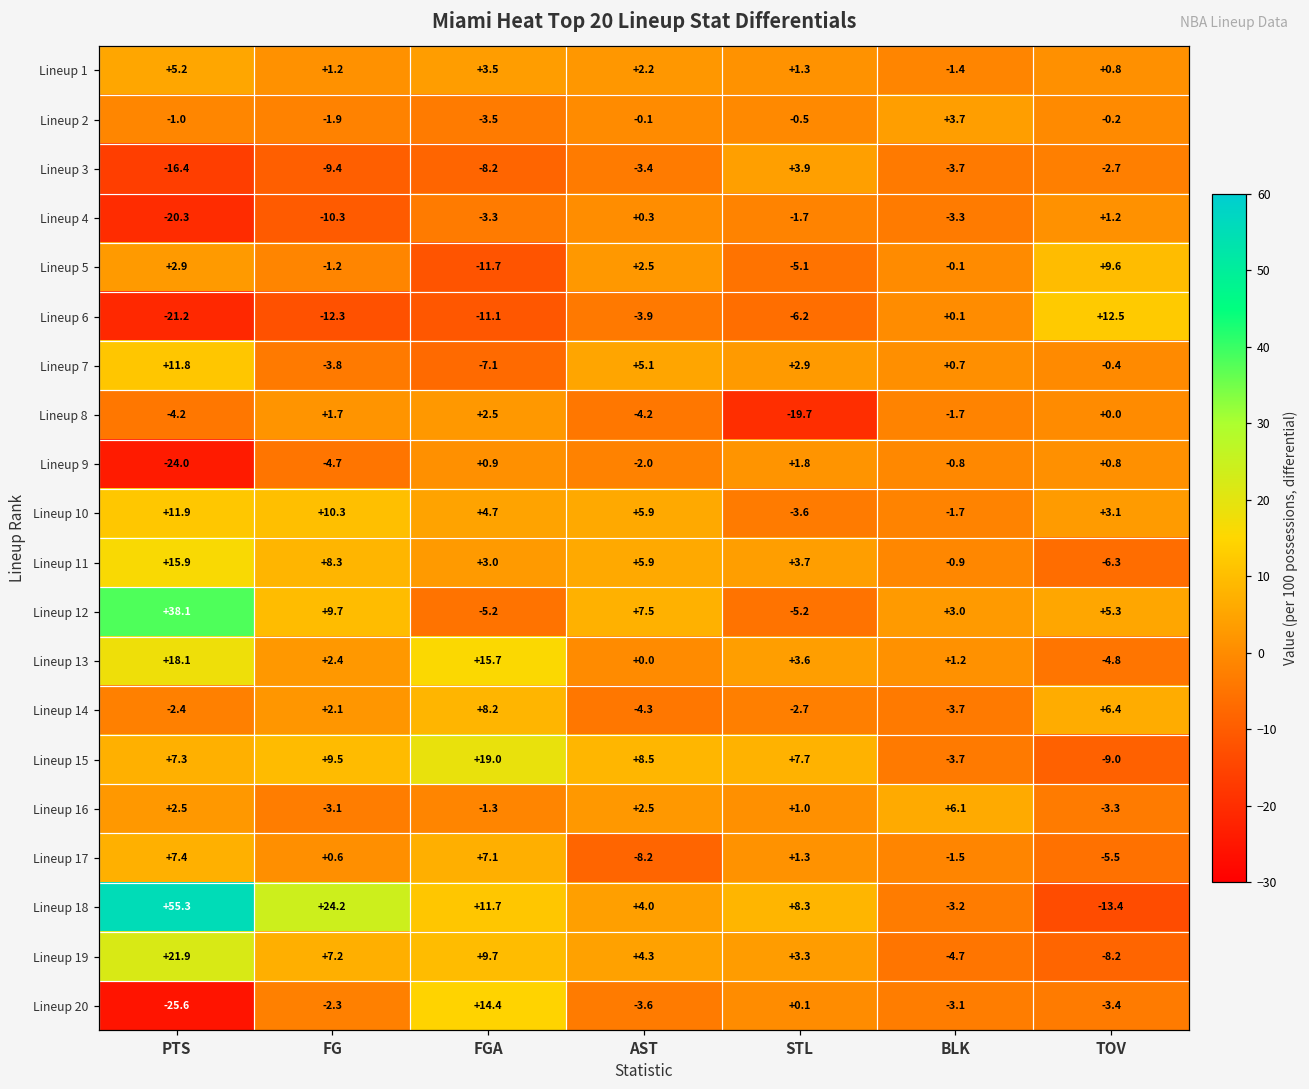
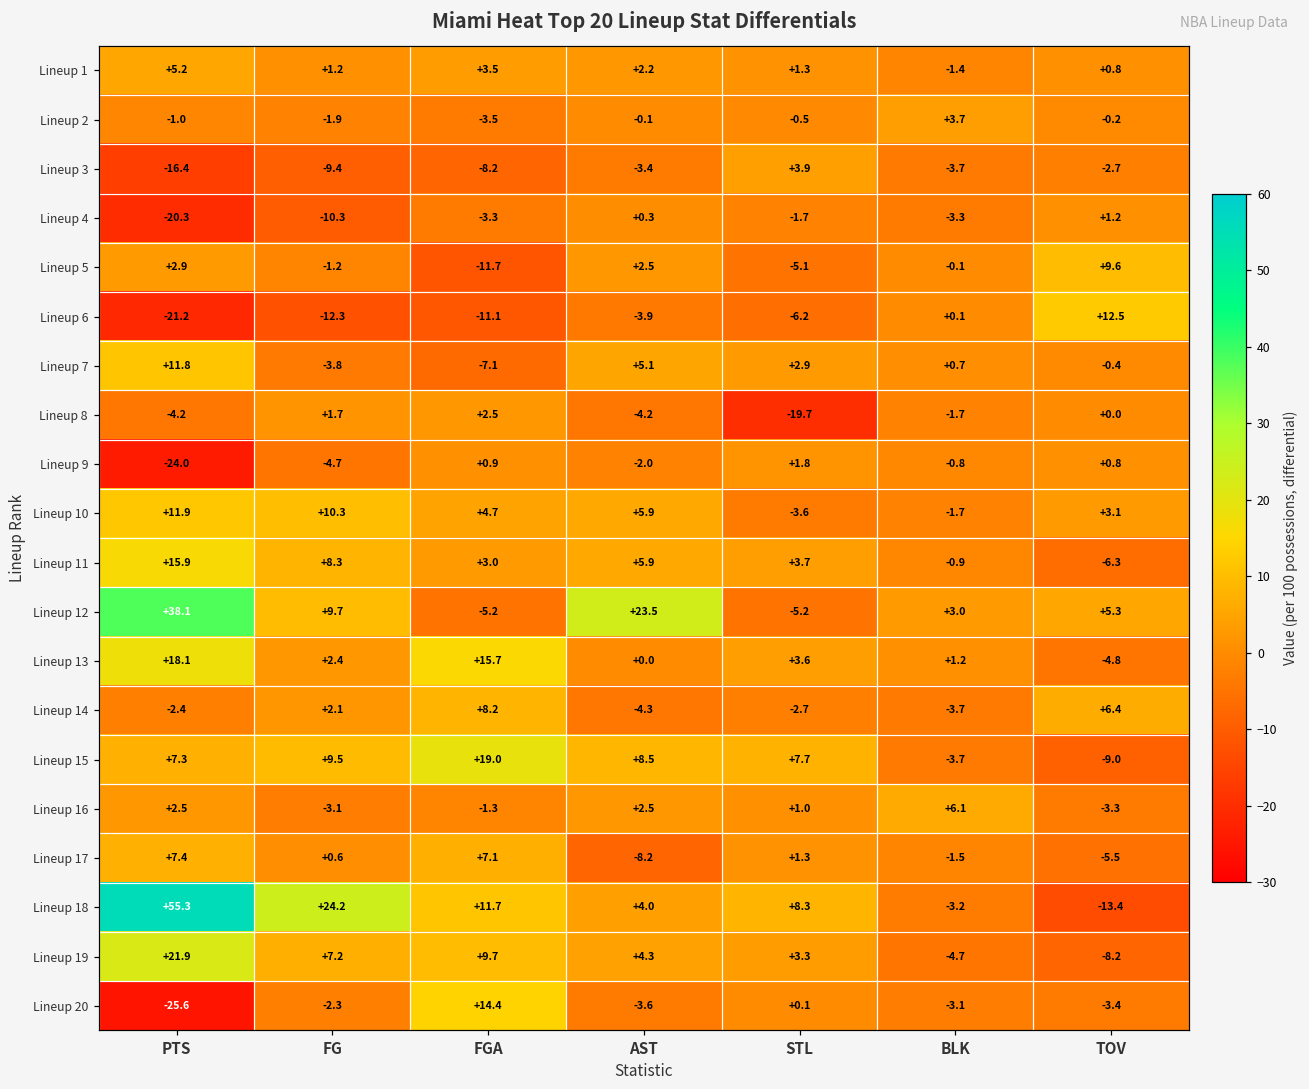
  {
    "Lineup 1": {
      "PTS": "+5.2",
      "FG": "+1.2",
      "FGA": "+3.5",
      "AST": "+2.2",
      "STL": "+1.3",
      "BLK": "-1.4",
      "TOV": "+0.8"
    },
    "Lineup 2": {
      "PTS": "-1.0",
      "FG": "-1.9",
      "FGA": "-3.5",
      "AST": "-0.1",
      "STL": "-0.5",
      "BLK": "+3.7",
      "TOV": "-0.2"
    },
    "Lineup 3": {
      "PTS": "-16.4",
      "FG": "-9.4",
      "FGA": "-8.2",
      "AST": "-3.4",
      "STL": "+3.9",
      "BLK": "-3.7",
      "TOV": "-2.7"
    },
    "Lineup 4": {
      "PTS": "-20.3",
      "FG": "-10.3",
      "FGA": "-3.3",
      "AST": "+0.3",
      "STL": "-1.7",
      "BLK": "-3.3",
      "TOV": "+1.2"
    },
    "Lineup 5": {
      "PTS": "+2.9",
      "FG": "-1.2",
      "FGA": "-11.7",
      "AST": "+2.5",
      "STL": "-5.1",
      "BLK": "-0.1",
      "TOV": "+9.6"
    },
    "Lineup 6": {
      "PTS": "-21.2",
      "FG": "-12.3",
      "FGA": "-11.1",
      "AST": "-3.9",
      "STL": "-6.2",
      "BLK": "+0.1",
      "TOV": "+12.5"
    },
    "Lineup 7": {
      "PTS": "+11.8",
      "FG": "-3.8",
      "FGA": "-7.1",
      "AST": "+5.1",
      "STL": "+2.9",
      "BLK": "+0.7",
      "TOV": "-0.4"
    },
    "Lineup 8": {
      "PTS": "-4.2",
      "FG": "+1.7",
      "FGA": "+2.5",
      "AST": "-4.2",
      "STL": "-19.7",
      "BLK": "-1.7",
      "TOV": "+0.0"
    },
    "Lineup 9": {
      "PTS": "-24.0",
      "FG": "-4.7",
      "FGA": "+0.9",
      "AST": "-2.0",
      "STL": "+1.8",
      "BLK": "-0.8",
      "TOV": "+0.8"
    },
    "Lineup 10": {
      "PTS": "+11.9",
      "FG": "+10.3",
      "FGA": "+4.7",
      "AST": "+5.9",
      "STL": "-3.6",
      "BLK": "-1.7",
      "TOV": "+3.1"
    },
    "Lineup 11": {
      "PTS": "+15.9",
      "FG": "+8.3",
      "FGA": "+3.0",
      "AST": "+5.9",
      "STL": "+3.7",
      "BLK": "-0.9",
      "TOV": "-6.3"
    },
    "Lineup 12": {
      "PTS": "+38.1",
      "FG": "+9.7",
      "FGA": "-5.2",
-     "AST": "+7.5",
+     "AST": "+23.5",
      "STL": "-5.2",
      "BLK": "+3.0",
      "TOV": "+5.3"
    },
    "Lineup 13": {
      "PTS": "+18.1",
      "FG": "+2.4",
      "FGA": "+15.7",
      "AST": "+0.0",
      "STL": "+3.6",
      "BLK": "+1.2",
      "TOV": "-4.8"
    },
    "Lineup 14": {
      "PTS": "-2.4",
      "FG": "+2.1",
      "FGA": "+8.2",
      "AST": "-4.3",
      "STL": "-2.7",
      "BLK": "-3.7",
      "TOV": "+6.4"
    },
    "Lineup 15": {
      "PTS": "+7.3",
      "FG": "+9.5",
      "FGA": "+19.0",
      "AST": "+8.5",
      "STL": "+7.7",
      "BLK": "-3.7",
      "TOV": "-9.0"
    },
    "Lineup 16": {
      "PTS": "+2.5",
      "FG": "-3.1",
      "FGA": "-1.3",
      "AST": "+2.5",
      "STL": "+1.0",
      "BLK": "+6.1",
      "TOV": "-3.3"
    },
    "Lineup 17": {
      "PTS": "+7.4",
      "FG": "+0.6",
      "FGA": "+7.1",
      "AST": "-8.2",
      "STL": "+1.3",
      "BLK": "-1.5",
      "TOV": "-5.5"
    },
    "Lineup 18": {
      "PTS": "+55.3",
      "FG": "+24.2",
      "FGA": "+11.7",
      "AST": "+4.0",
      "STL": "+8.3",
      "BLK": "-3.2",
      "TOV": "-13.4"
    },
    "Lineup 19": {
      "PTS": "+21.9",
      "FG": "+7.2",
      "FGA": "+9.7",
      "AST": "+4.3",
      "STL": "+3.3",
      "BLK": "-4.7",
      "TOV": "-8.2"
    },
    "Lineup 20": {
      "PTS": "-25.6",
      "FG": "-2.3",
      "FGA": "+14.4",
      "AST": "-3.6",
      "STL": "+0.1",
      "BLK": "-3.1",
      "TOV": "-3.4"
    }
  }
